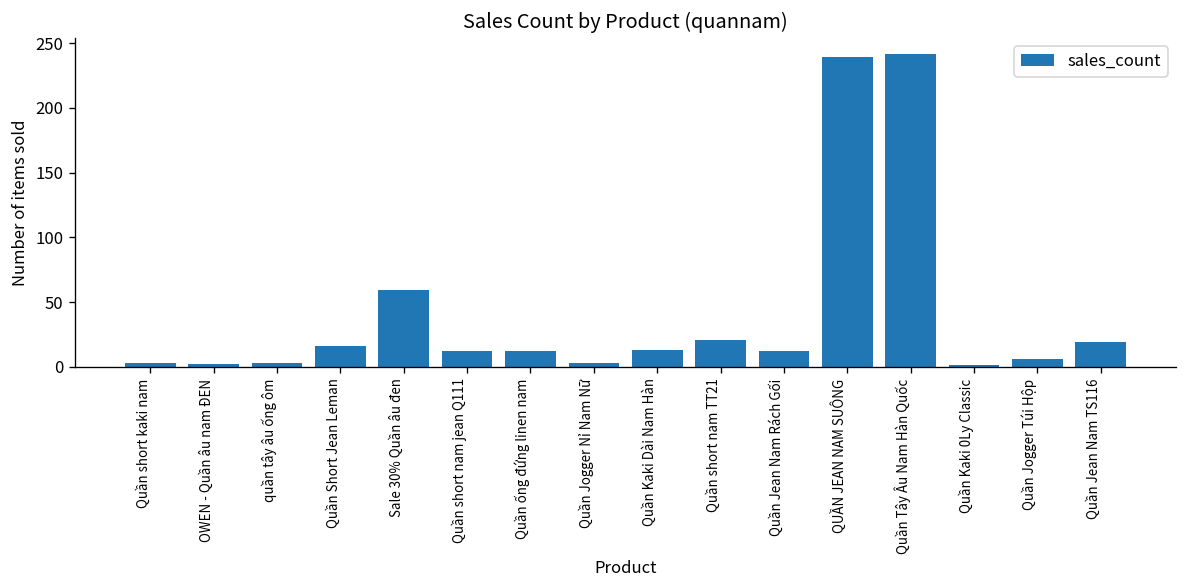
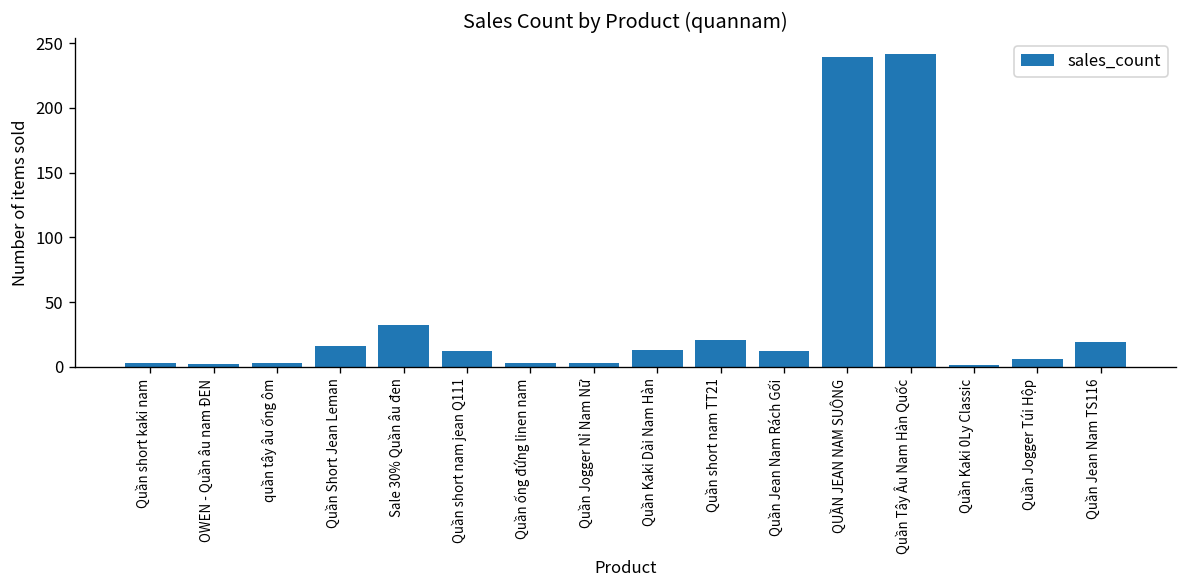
  {
    "Quần short kaki nam": 3,
    "quần tây âu ống ôm": 3,
    "Quần Short Jean Leman": 16,
-   "Sale 30% Quần âu đen": 59,
+   "Sale 30% Quần âu đen": 32,
    "Quần short nam jean Q111": 12,
-   "Quần ống đứng linen nam": 12,
+   "Quần ống đứng linen nam": 3,
    "Quần Jogger Nỉ Nam Nữ": 3,
    "Quần Kaki Dài Nam Hàn": 13,
    "Quần short nam TT21": 21,
    "Quần Jean Nam Rách Gối": 12,
    "QUẦN JEAN NAM SUÔNG": 239,
    "Quần Tây Âu Nam Hàn Quốc": 242,
    "Quần Jogger Túi Hộp": 6,
    "Quần Jean Nam TS116": 19
  }
